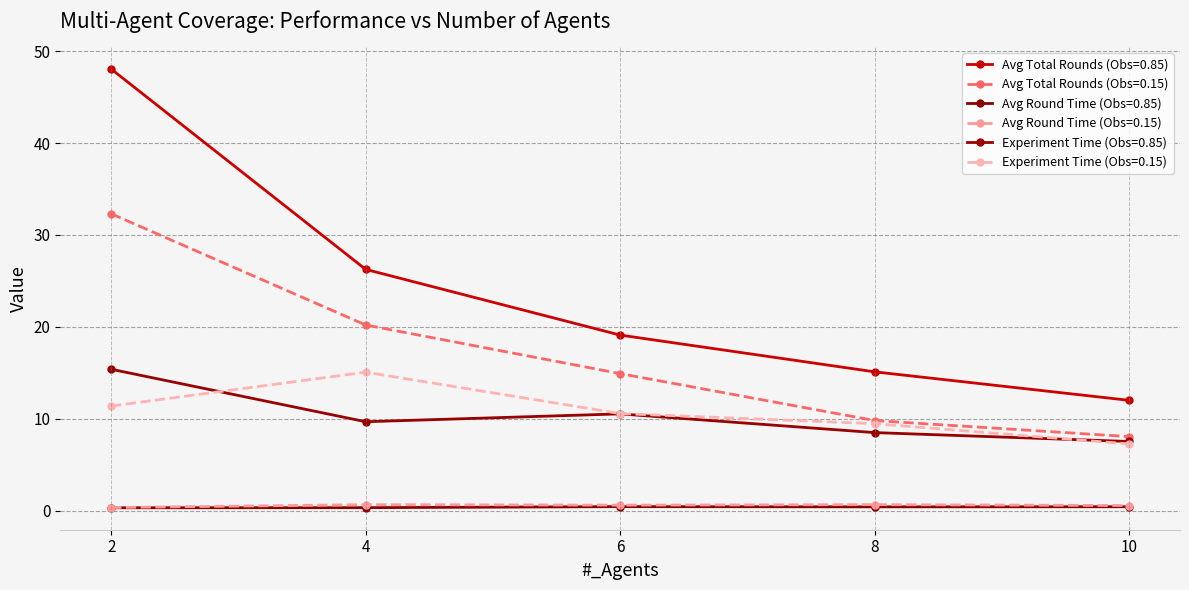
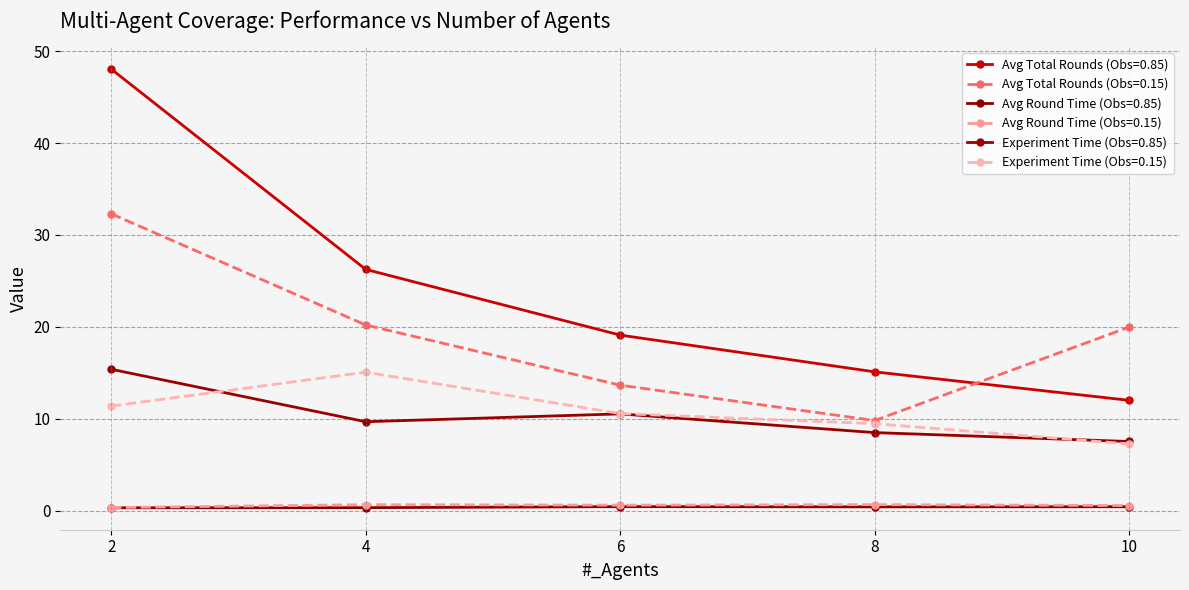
  {
    "Avg Total Rounds (Obs=0.15)": {
      "2": 32,
      "4": 20,
-     "6": 15,
+     "6": 14,
      "8": 10,
-     "10": 8
+     "10": 20
    }
  }
